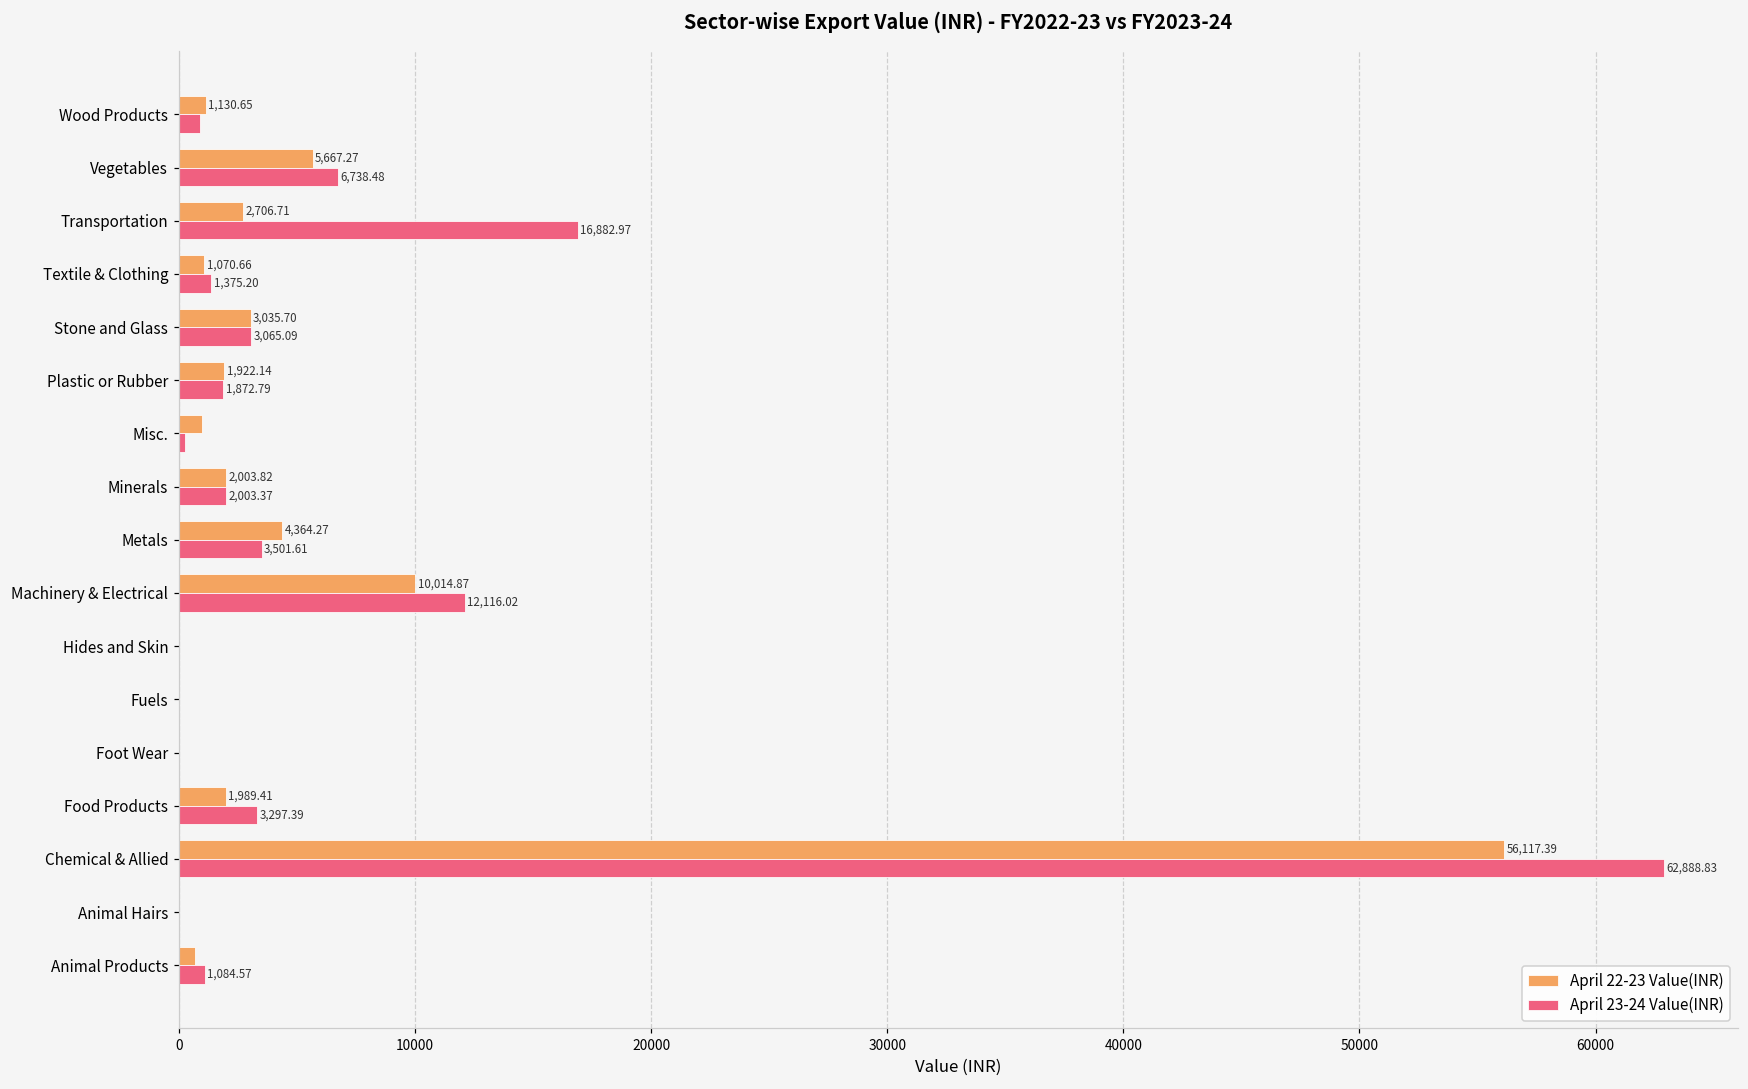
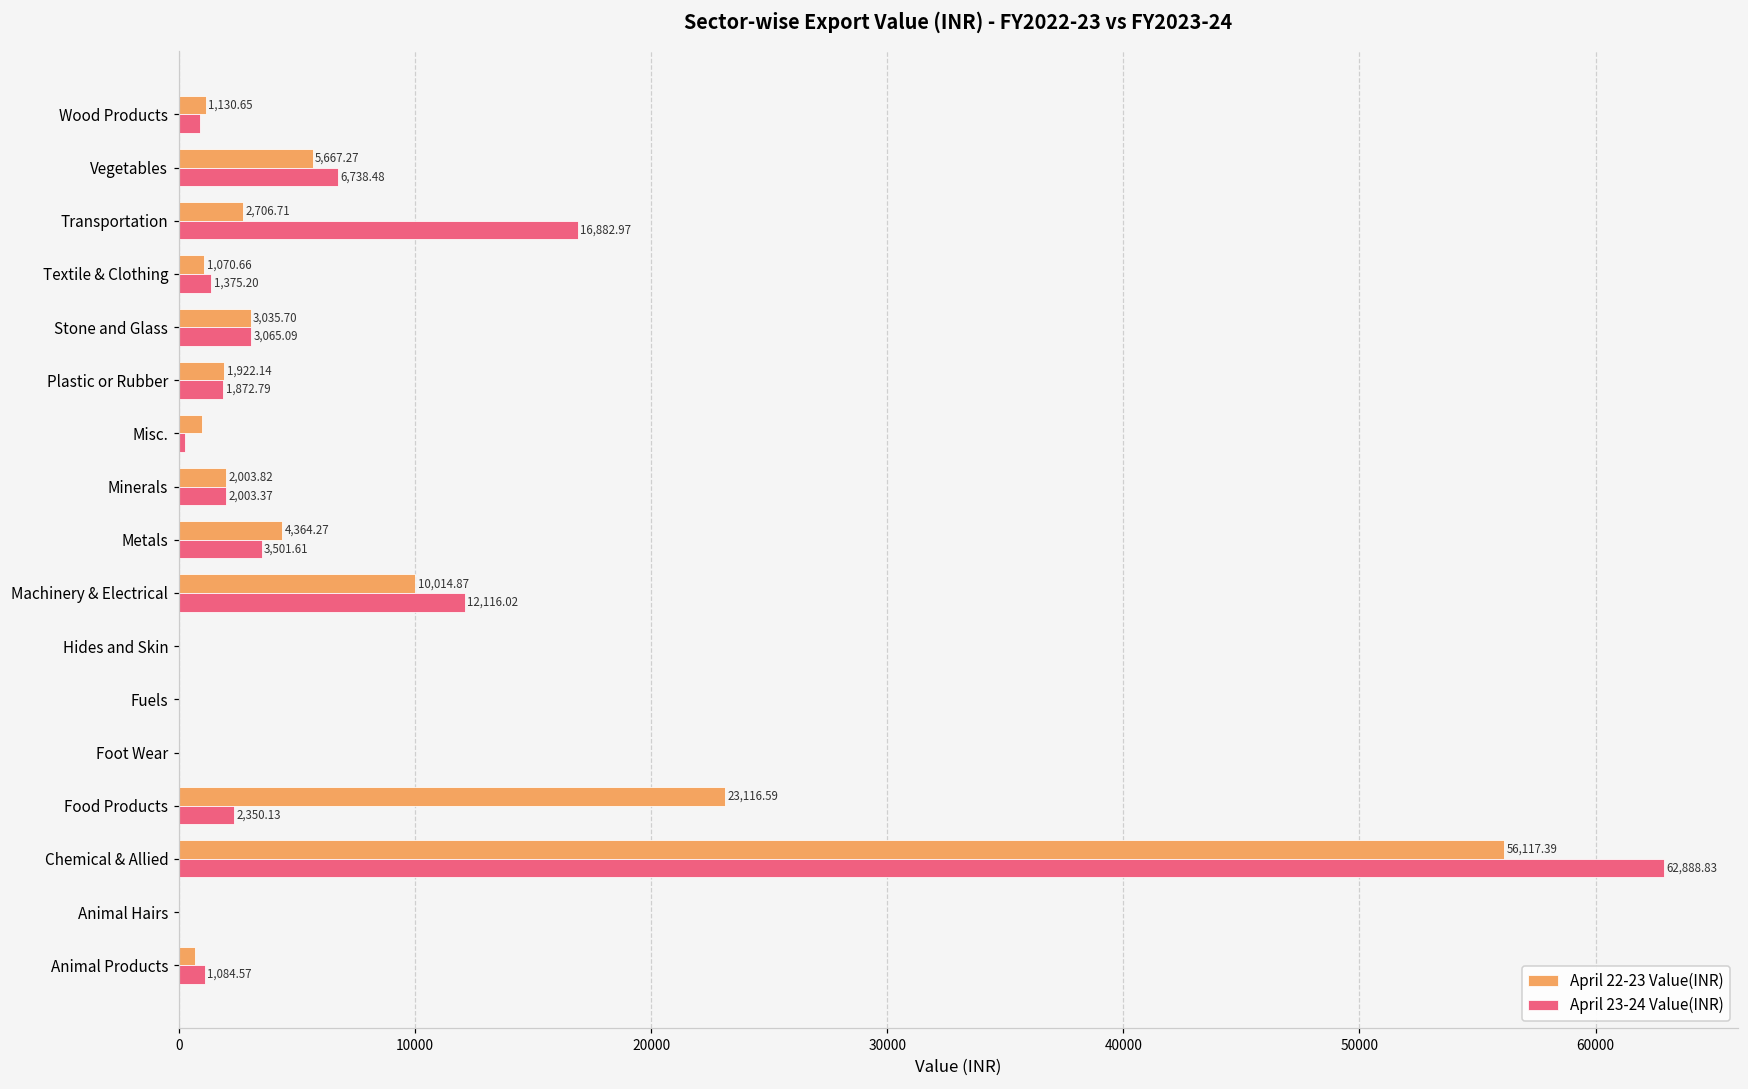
  {
    "April 22-23 Value(INR)": {
      "Wood Products": "1,130.65",
      "Vegetables": "5,667.27",
      "Transportation": "2,706.71",
      "Textile & Clothing": "1,070.66",
      "Stone and Glass": "3,035.70",
      "Plastic or Rubber": "1,922.14",
      "Minerals": "2,003.82",
      "Metals": "4,364.27",
      "Machinery & Electrical": "10,014.87",
-     "Food Products": "1,989.41",
+     "Food Products": "23,116.59",
      "Chemical & Allied": "56,117.39"
    },
    "April 23-24 Value(INR)": {
      "Vegetables": "6,738.48",
      "Transportation": "16,882.97",
      "Textile & Clothing": "1,375.20",
      "Stone and Glass": "3,065.09",
      "Plastic or Rubber": "1,872.79",
      "Minerals": "2,003.37",
      "Metals": "3,501.61",
      "Machinery & Electrical": "12,116.02",
-     "Food Products": "3,297.39",
+     "Food Products": "2,350.13",
      "Chemical & Allied": "62,888.83",
      "Animal Products": "1,084.57"
    }
  }
